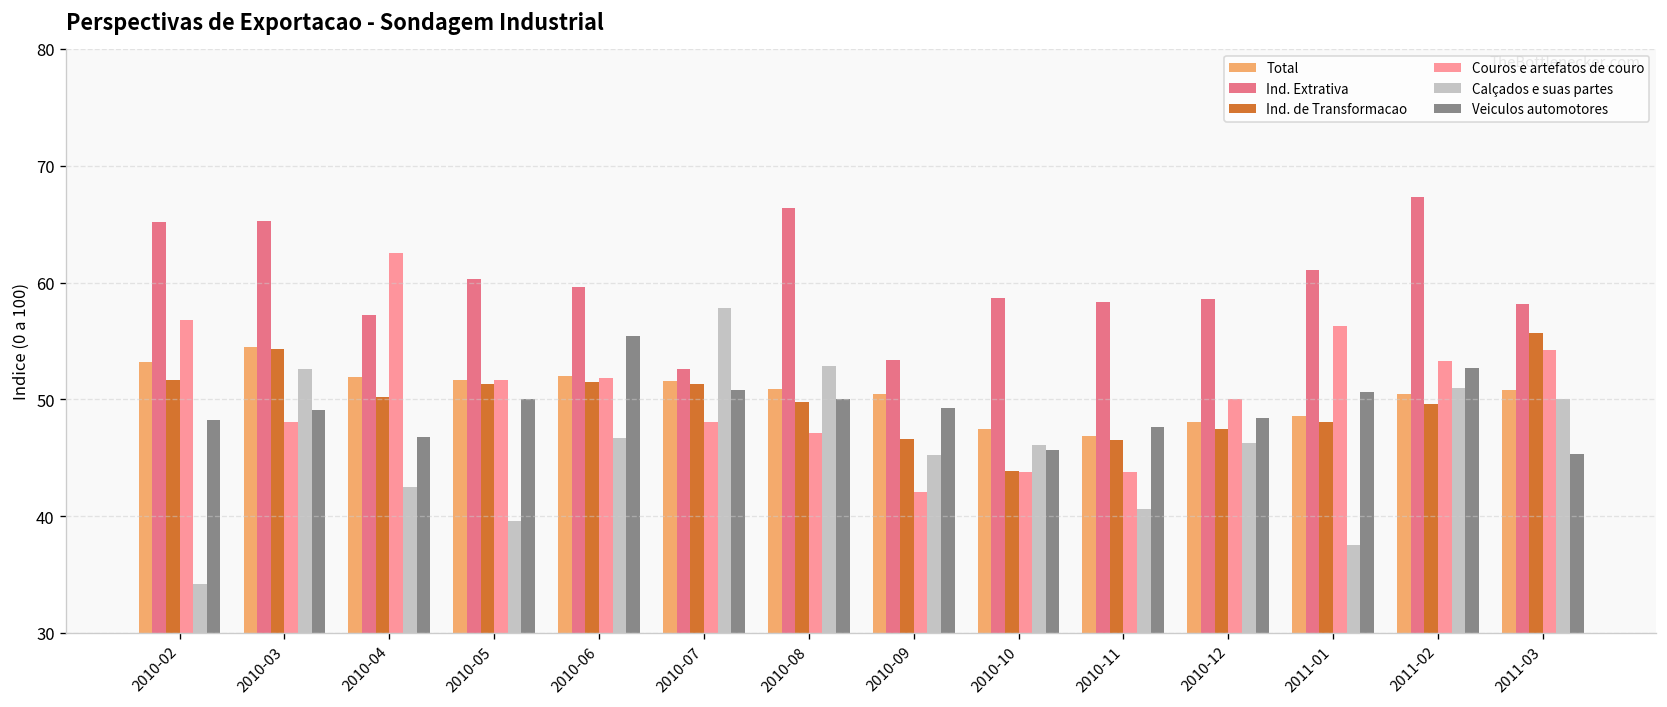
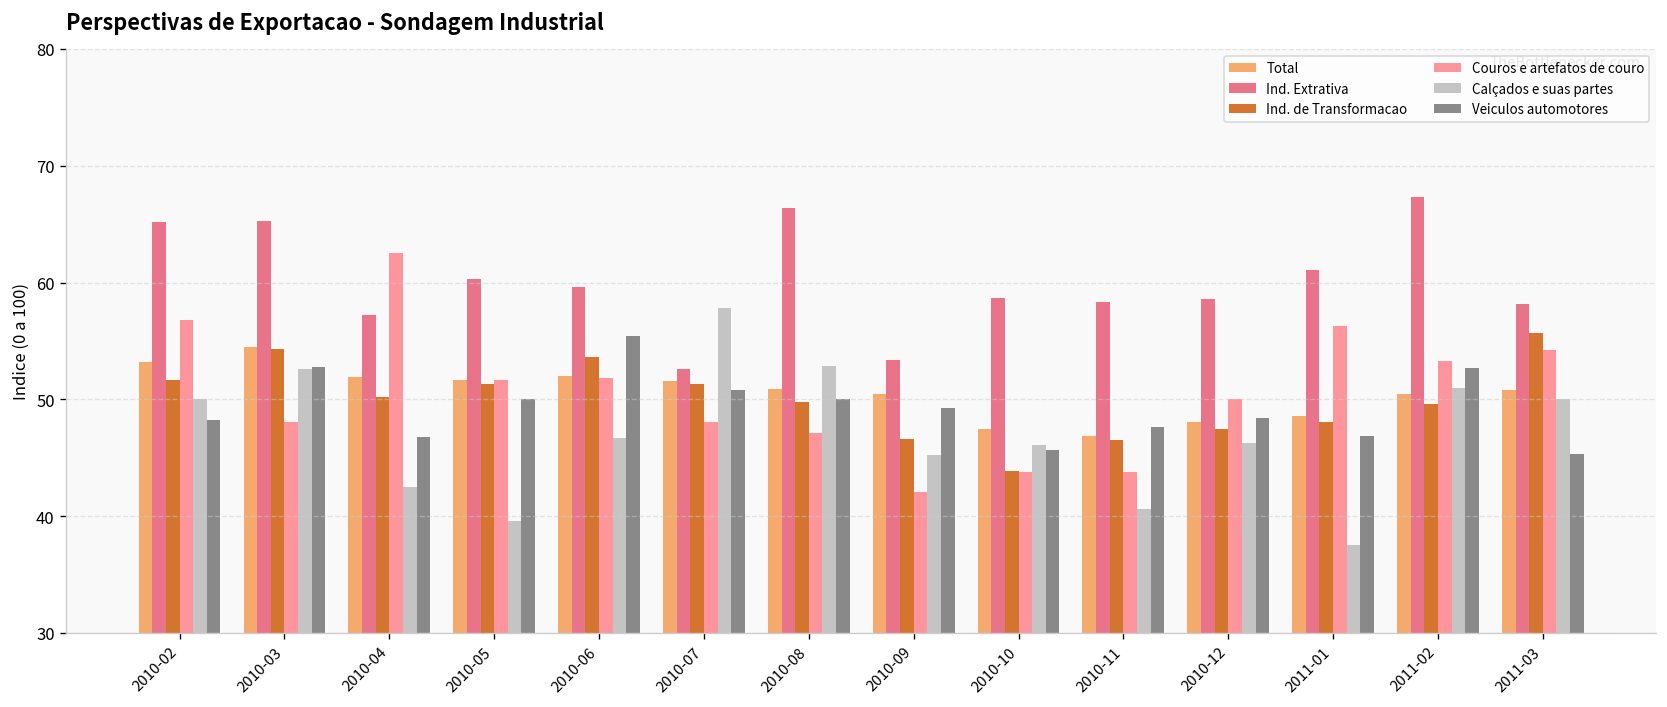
  {
    "Ind. de Transformacao": {
      "2010-02": 52,
      "2010-03": 54,
      "2010-04": 50,
      "2010-05": 51,
-     "2010-06": 52,
+     "2010-06": 54,
      "2010-07": 51,
      "2010-08": 50,
      "2010-09": 47,
      "2010-10": 44,
      "2010-11": 47,
      "2010-12": 48,
      "2011-01": 48,
      "2011-02": 50,
      "2011-03": 56
    },
    "Calçados e suas partes": {
-     "2010-02": 34,
+     "2010-02": 50,
      "2010-03": 53,
      "2010-04": 43,
      "2010-05": 40,
      "2010-06": 47,
      "2010-07": 58,
      "2010-08": 53,
      "2010-09": 45,
      "2010-10": 46,
      "2010-11": 41,
      "2010-12": 46,
      "2011-01": 38,
      "2011-02": 51,
      "2011-03": 50
    },
    "Veiculos automotores": {
      "2010-02": 48,
-     "2010-03": 49,
+     "2010-03": 53,
      "2010-04": 47,
      "2010-05": 50,
      "2010-06": 55,
      "2010-07": 51,
      "2010-08": 50,
      "2010-09": 49,
      "2010-10": 46,
      "2010-11": 48,
      "2010-12": 48,
-     "2011-01": 51,
+     "2011-01": 47,
      "2011-02": 53,
      "2011-03": 45
    }
  }
